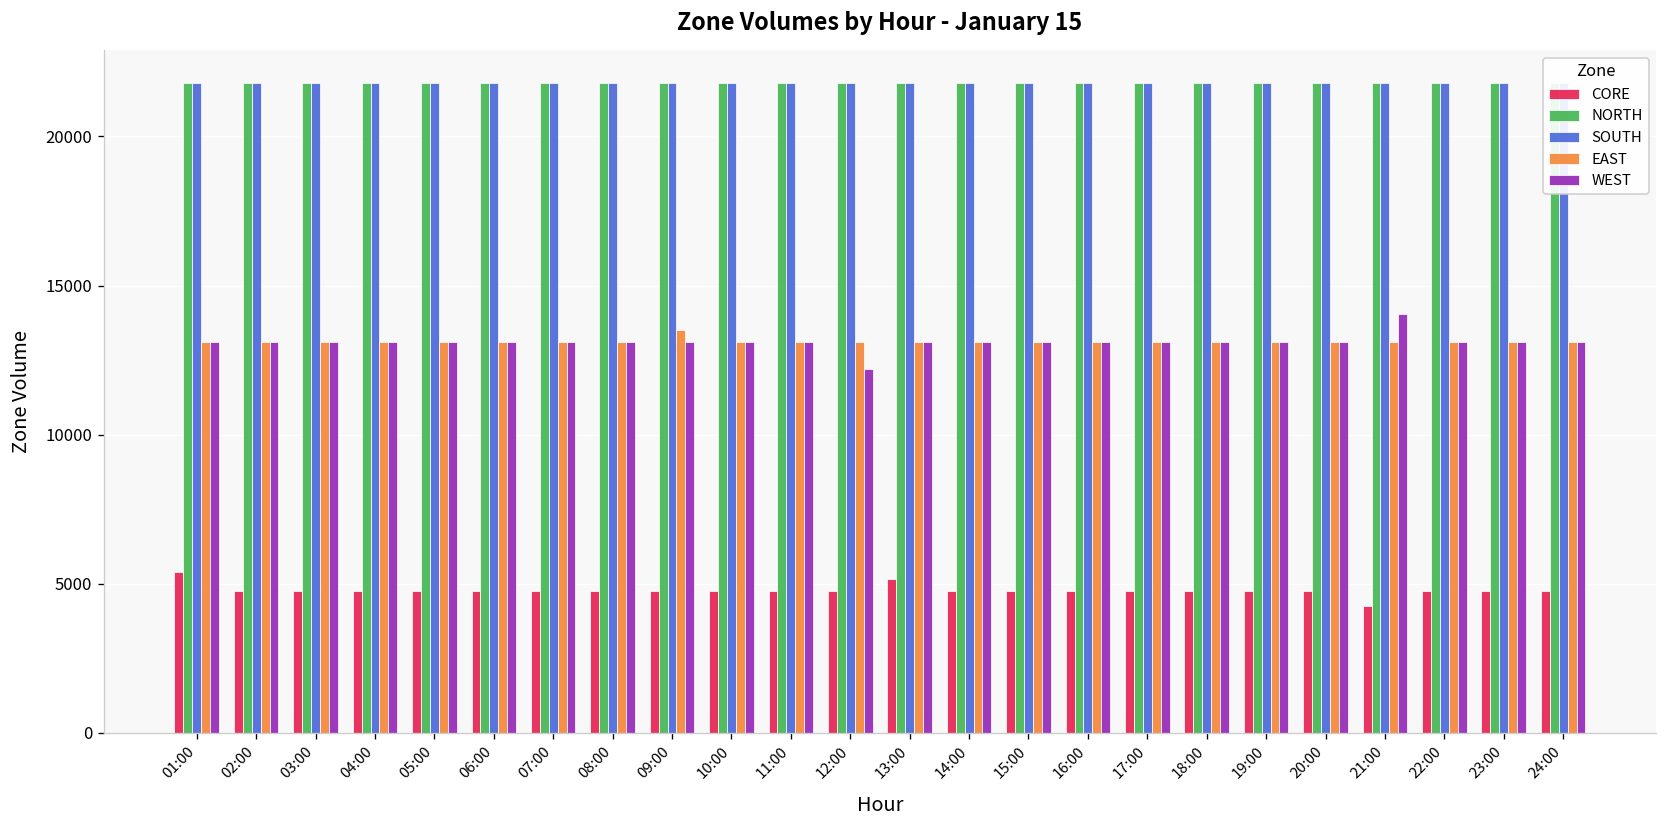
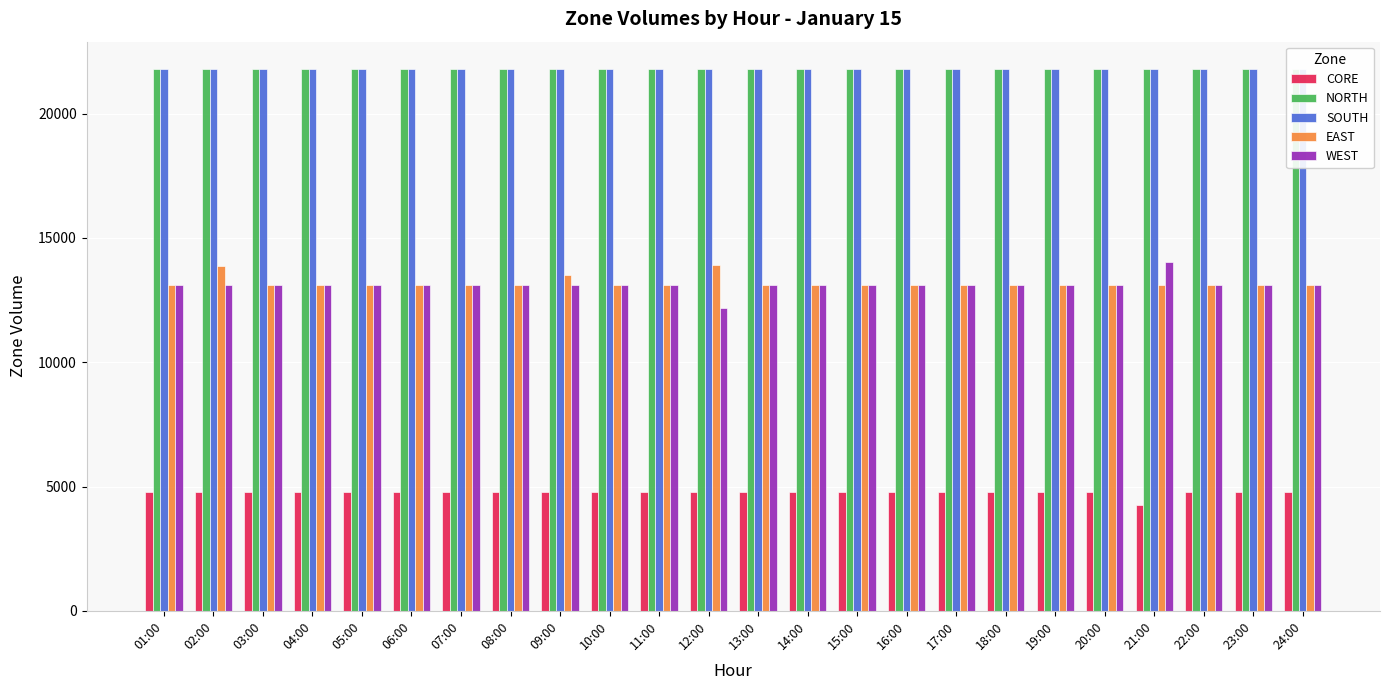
  {
    "CORE": {
-     "01:00": 5400,
+     "01:00": 4800,
      "02:00": 4800,
      "03:00": 4800,
      "04:00": 4800,
      "05:00": 4800,
      "06:00": 4800,
      "07:00": 4800,
      "08:00": 4800,
      "09:00": 4800,
      "10:00": 4800,
      "11:00": 4800,
      "12:00": 4800,
-     "13:00": 5200,
+     "13:00": 4800,
      "14:00": 4800,
      "15:00": 4800,
      "16:00": 4800,
      "17:00": 4800,
      "18:00": 4800,
      "19:00": 4800,
      "20:00": 4800,
      "21:00": 4300,
      "22:00": 4800,
      "23:00": 4800,
      "24:00": 4800
    },
    "NORTH": {
      "01:00": 21800,
      "02:00": 21800,
      "03:00": 21800,
      "04:00": 21800,
      "05:00": 21800,
      "06:00": 21800,
      "07:00": 21800,
      "08:00": 21800,
      "09:00": 21800,
      "10:00": 21800,
      "11:00": 21800,
      "12:00": 21800,
      "13:00": 21800,
      "14:00": 21800,
      "15:00": 21800,
      "16:00": 21800,
      "17:00": 21800,
      "18:00": 21800,
      "19:00": 21800,
      "20:00": 21800,
      "21:00": 21800,
      "22:00": 21800,
      "23:00": 21800
    },
    "SOUTH": {
      "01:00": 21800,
      "02:00": 21800,
      "03:00": 21800,
      "04:00": 21800,
      "05:00": 21800,
      "06:00": 21800,
      "07:00": 21800,
      "08:00": 21800,
      "09:00": 21800,
      "10:00": 21800,
      "11:00": 21800,
      "12:00": 21800,
      "13:00": 21800,
      "14:00": 21800,
      "15:00": 21800,
      "16:00": 21800,
      "17:00": 21800,
      "18:00": 21800,
      "19:00": 21800,
      "20:00": 21800,
      "21:00": 21800,
      "22:00": 21800,
      "23:00": 21800
    },
    "EAST": {
      "01:00": 13100,
-     "02:00": 13100,
+     "02:00": 13900,
      "03:00": 13100,
      "04:00": 13100,
      "05:00": 13100,
      "06:00": 13100,
      "07:00": 13100,
      "08:00": 13100,
      "09:00": 13500,
      "10:00": 13100,
      "11:00": 13100,
-     "12:00": 13100,
+     "12:00": 13900,
      "13:00": 13100,
      "14:00": 13100,
      "15:00": 13100,
      "16:00": 13100,
      "17:00": 13100,
      "18:00": 13100,
      "19:00": 13100,
      "20:00": 13100,
      "21:00": 13100,
      "22:00": 13100,
      "23:00": 13100,
      "24:00": 13100
    },
    "WEST": {
      "01:00": 13100,
      "02:00": 13100,
      "03:00": 13100,
      "04:00": 13100,
      "05:00": 13100,
      "06:00": 13100,
      "07:00": 13100,
      "08:00": 13100,
      "09:00": 13100,
      "10:00": 13100,
      "11:00": 13100,
      "12:00": 12200,
      "13:00": 13100,
      "14:00": 13100,
      "15:00": 13100,
      "16:00": 13100,
      "17:00": 13100,
      "18:00": 13100,
      "19:00": 13100,
      "20:00": 13100,
      "21:00": 14000,
      "22:00": 13100,
      "23:00": 13100,
      "24:00": 13100
    }
  }
